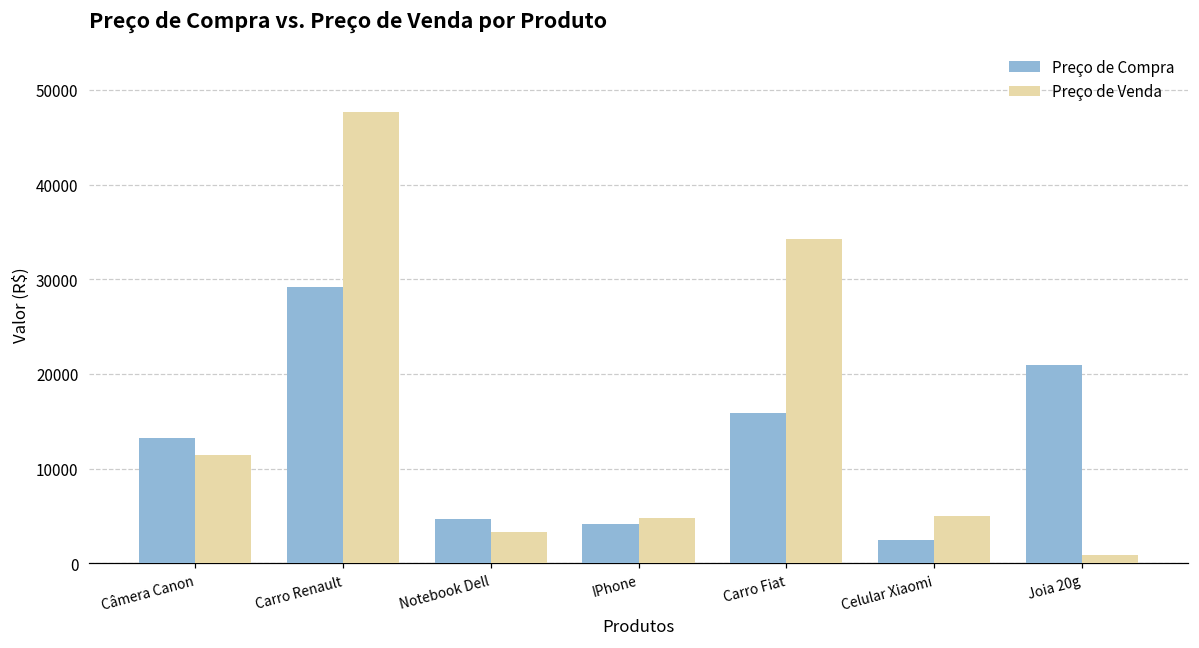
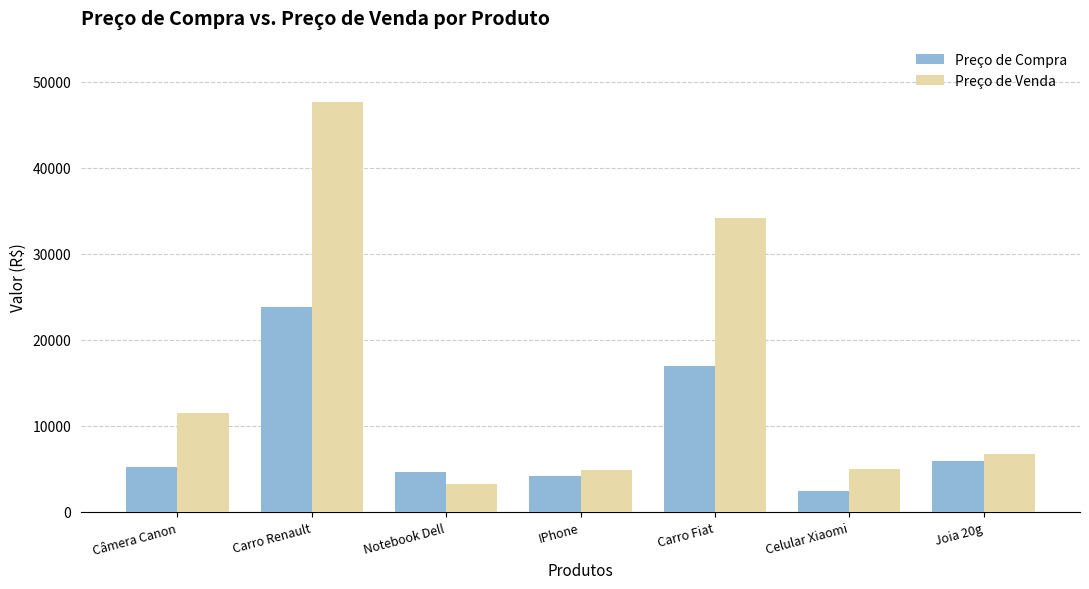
  {
    "Preço de Compra": {
-     "Câmera Canon": 13000,
-     "Carro Renault": 29000,
+     "Câmera Canon": 5000,
+     "Carro Renault": 24000,
      "Notebook Dell": 5000,
      "IPhone": 4000,
-     "Carro Fiat": 16000,
+     "Carro Fiat": 17000,
      "Celular Xiaomi": 2000,
-     "Joia 20g": 21000
+     "Joia 20g": 6000
    },
    "Preço de Venda": {
      "Câmera Canon": 11000,
      "Carro Renault": 48000,
      "Notebook Dell": 3000,
      "IPhone": 5000,
      "Carro Fiat": 34000,
      "Celular Xiaomi": 5000,
-     "Joia 20g": 1000
+     "Joia 20g": 7000
    }
  }
